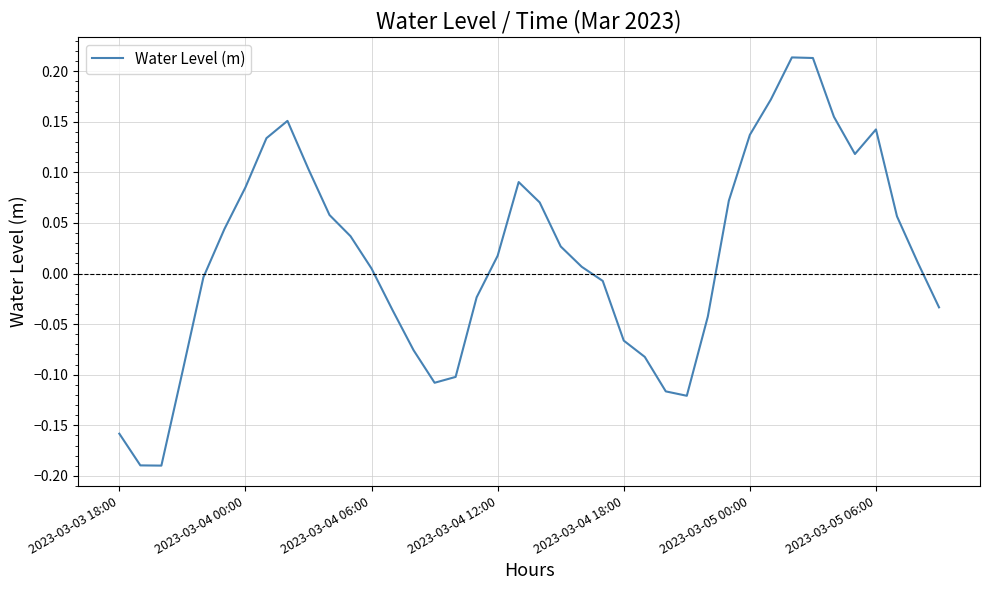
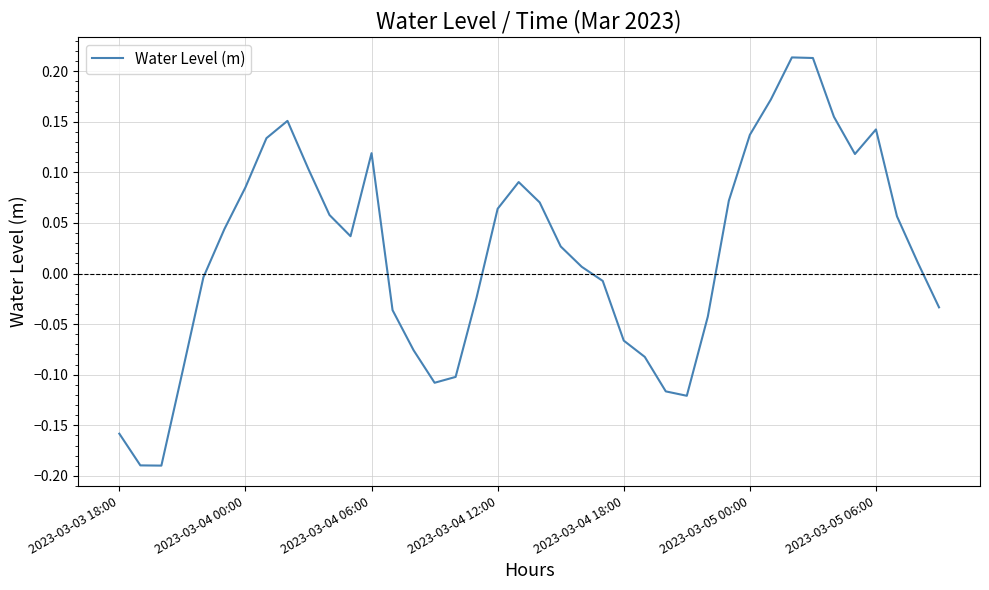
  {
    "2023-03-03 18:00": -0.158,
    "2023-03-04 00:00": 0.085,
-   "2023-03-04 06:00": 0.005,
-   "2023-03-04 12:00": 0.018,
+   "2023-03-04 06:00": 0.119,
+   "2023-03-04 12:00": 0.064,
    "2023-03-04 18:00": -0.066,
    "2023-03-05 00:00": 0.137,
    "2023-03-05 06:00": 0.142
  }
